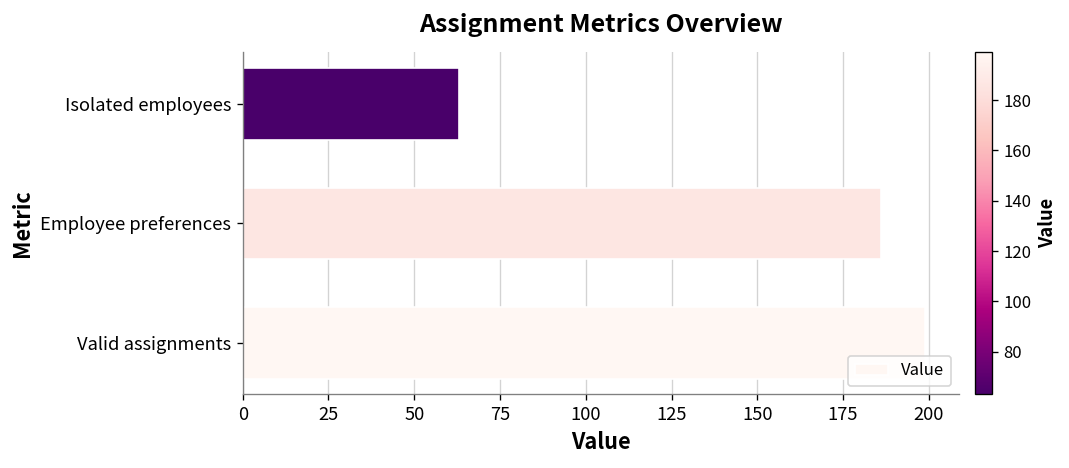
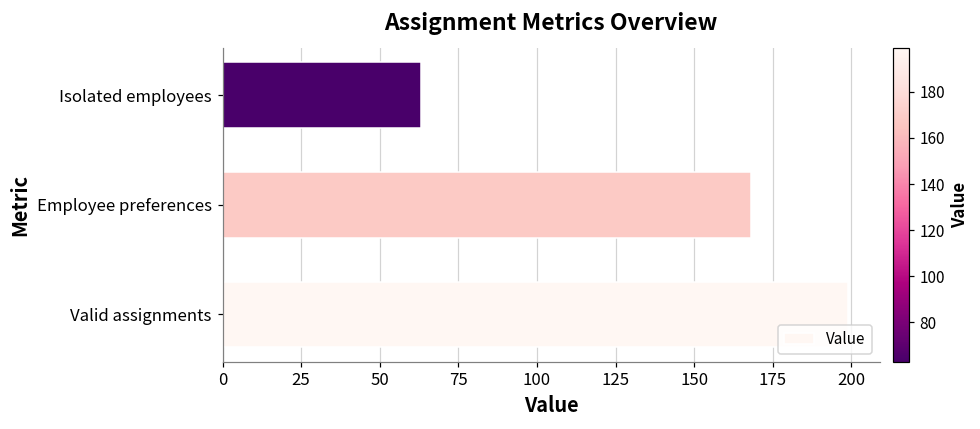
  {
    "Isolated employees": 63,
-   "Employee preferences": 186,
+   "Employee preferences": 168,
    "Valid assignments": 199
  }
